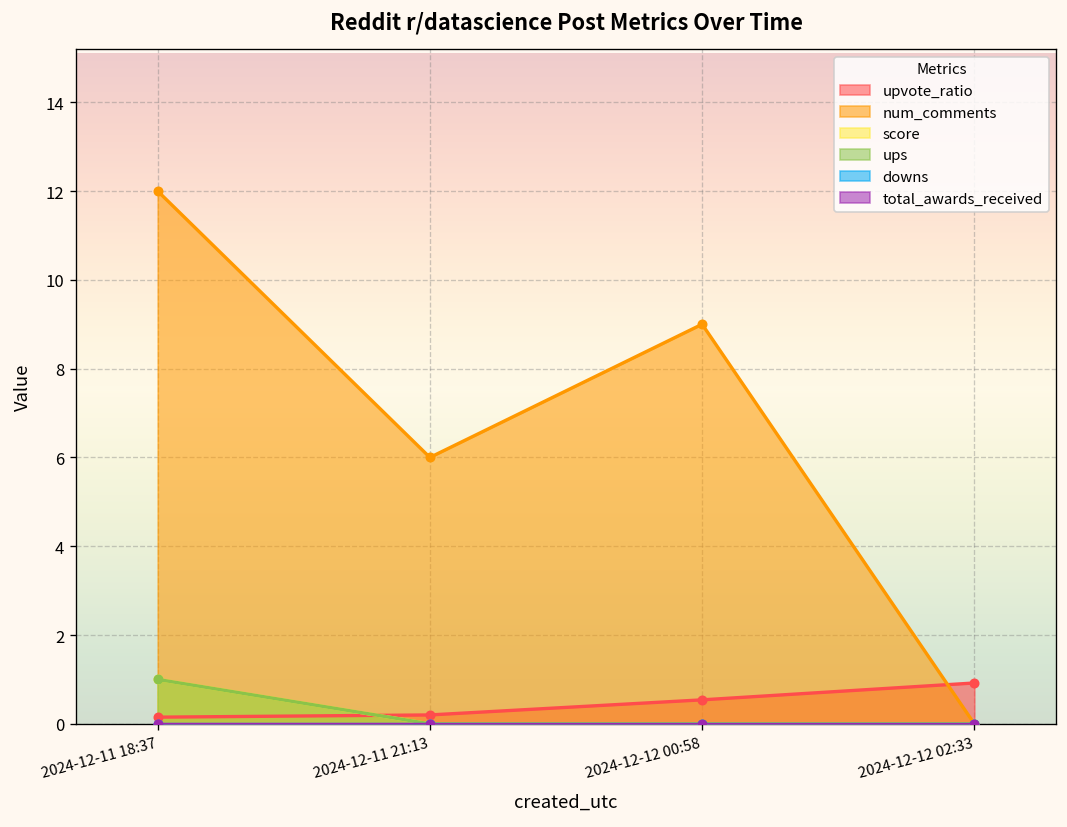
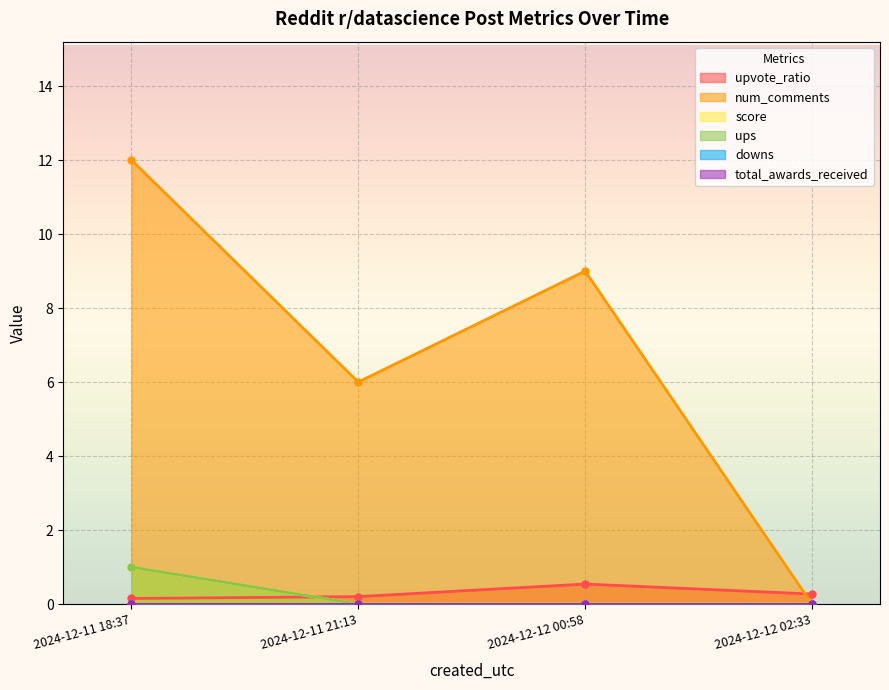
  {
    "upvote_ratio": {
      "2024-12-11 18:37": 0.2,
      "2024-12-11 21:13": 0.2,
      "2024-12-12 00:58": 0.5,
-     "2024-12-12 02:33": 0.9
+     "2024-12-12 02:33": 0.3
    },
    "num_comments": {
      "2024-12-11 18:37": 12.0,
      "2024-12-11 21:13": 6.0,
      "2024-12-12 00:58": 9.0
    },
    "ups": {
      "2024-12-11 18:37": 1.0
    },
    "total_awards_received": {
      "2024-12-11 18:37": 0.0
    }
  }
